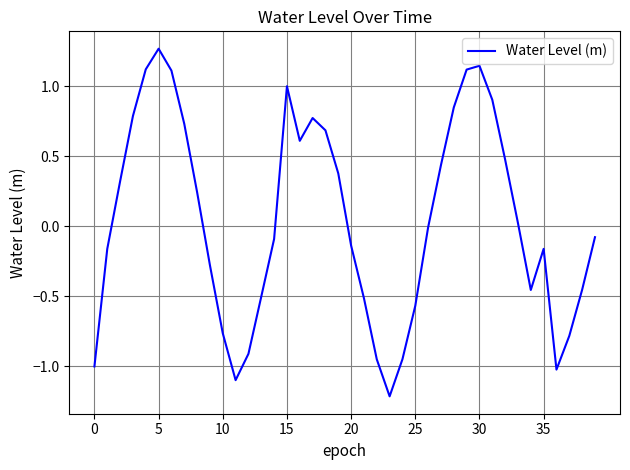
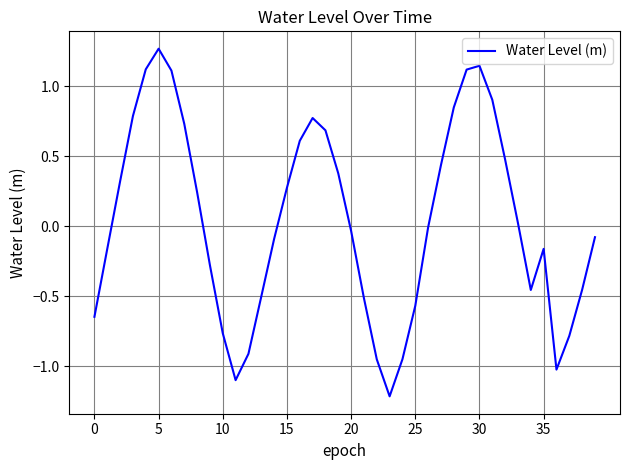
  {
-   "0": -1.00,
+   "0": -0.65,
    "5": 1.27,
    "10": -0.76,
-   "15": 1.00,
-   "20": -0.14,
+   "15": 0.27,
+   "20": -0.03,
    "25": -0.57,
    "30": 1.14,
    "35": -0.16
  }
